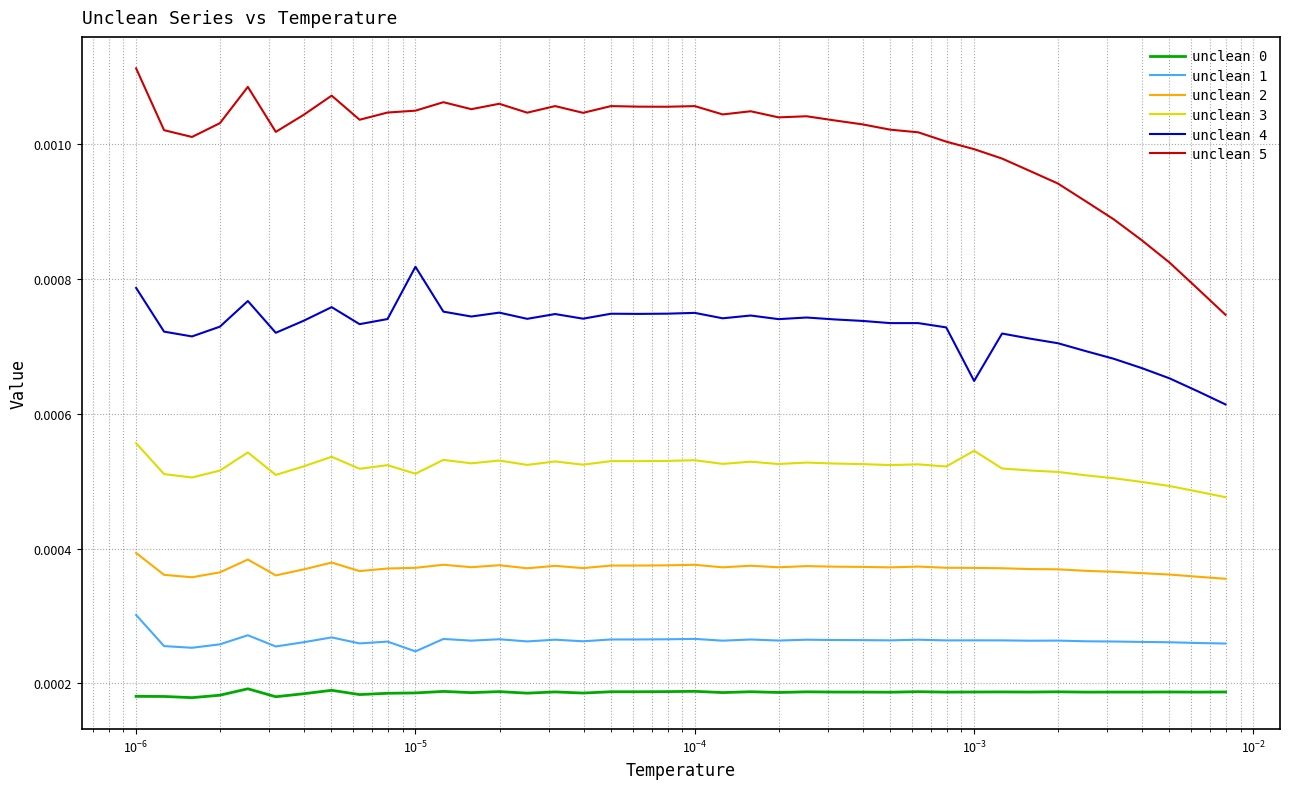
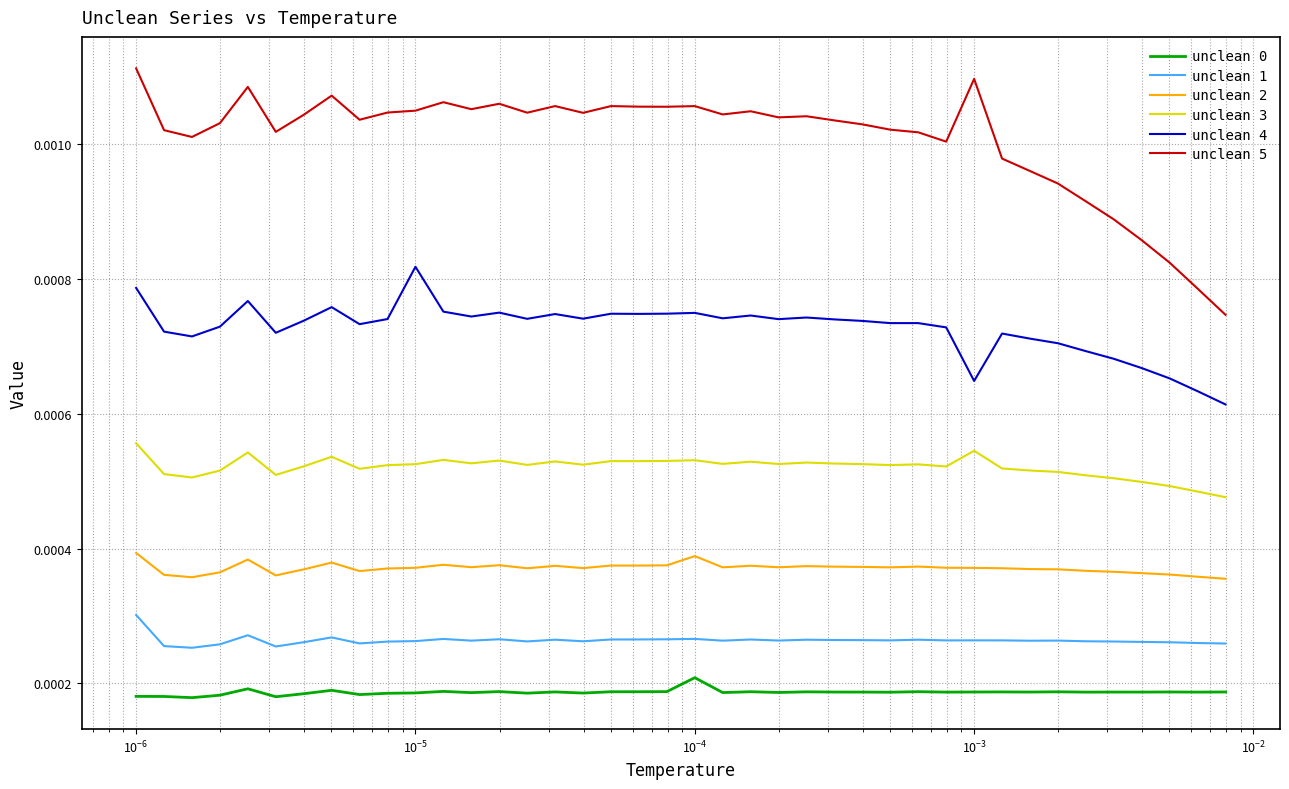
  {
    "unclean 0": {
      "10^-6": 0.00018,
      "10^-5": 0.00019,
-     "10^-4": 0.00019,
+     "10^-4": 0.00021,
      "10^-3": 0.00019
    },
    "unclean 1": {
      "10^-6": 0.00030,
-     "10^-5": 0.00025,
+     "10^-5": 0.00026,
      "10^-4": 0.00027,
      "10^-3": 0.00026
    },
    "unclean 2": {
      "10^-6": 0.00039,
      "10^-5": 0.00037,
-     "10^-4": 0.00038,
+     "10^-4": 0.00039,
      "10^-3": 0.00037
    },
    "unclean 3": {
      "10^-6": 0.00056,
-     "10^-5": 0.00051,
+     "10^-5": 0.00053,
      "10^-4": 0.00053,
      "10^-3": 0.00055
    },
    "unclean 4": {
      "10^-6": 0.00079,
      "10^-5": 0.00082,
      "10^-4": 0.00075,
      "10^-3": 0.00065
    },
    "unclean 5": {
      "10^-6": 0.00111,
      "10^-5": 0.00105,
      "10^-4": 0.00106,
-     "10^-3": 0.00099
+     "10^-3": 0.00110
    }
  }
